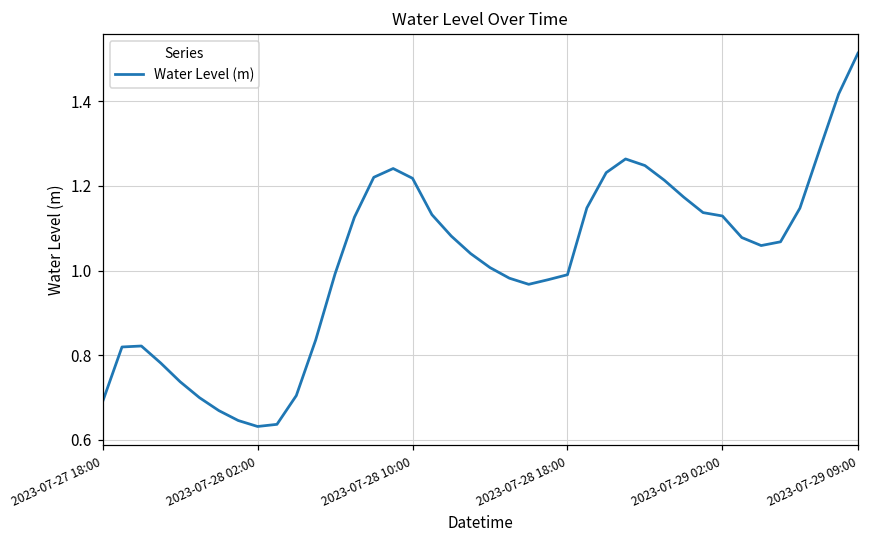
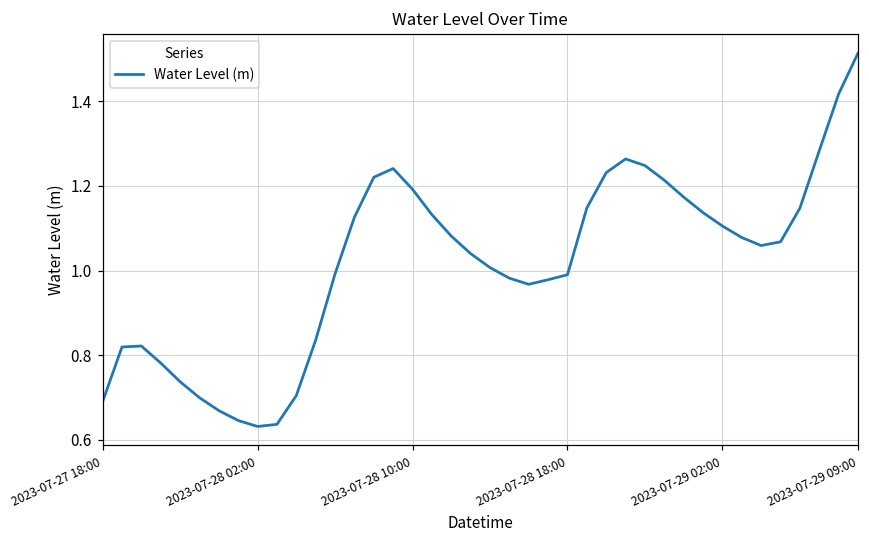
  {
    "2023-07-27 18:00": 0.69,
    "2023-07-28 02:00": 0.63,
-   "2023-07-28 10:00": 1.22,
+   "2023-07-28 10:00": 1.19,
    "2023-07-28 18:00": 0.99,
-   "2023-07-29 02:00": 1.13,
+   "2023-07-29 02:00": 1.11,
    "2023-07-29 09:00": 1.51
  }
